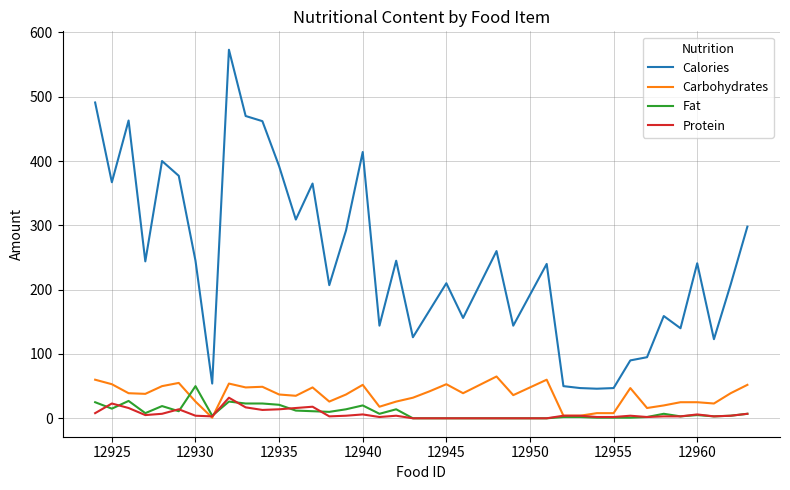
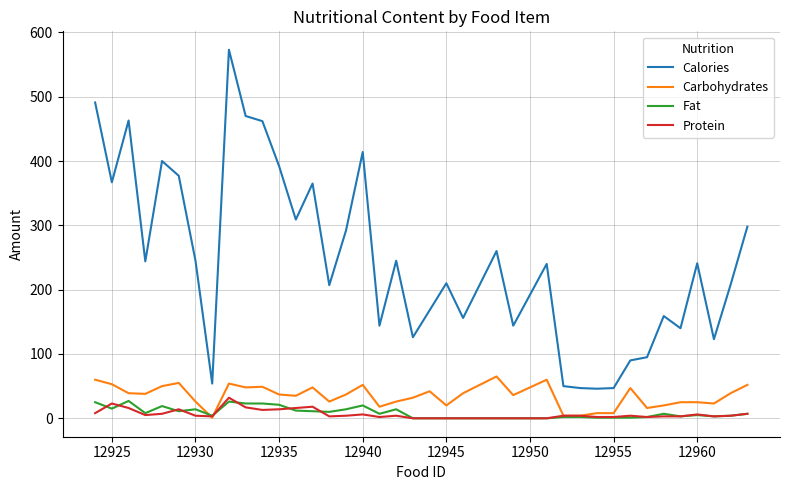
  {
    "Calories": {
      "12925": 370,
      "12930": 250,
      "12935": 390,
      "12940": 410,
      "12945": 210,
      "12950": 190,
      "12955": 50,
      "12960": 240
    },
    "Carbohydrates": {
      "12925": 50,
      "12930": 30,
      "12935": 40,
      "12940": 50,
-     "12945": 50,
+     "12945": 20,
      "12950": 50,
      "12955": 10,
      "12960": 30
    },
    "Fat": {
      "12925": 20,
-     "12930": 50,
+     "12930": 10,
      "12935": 20,
      "12940": 20
    },
    "Protein": {
      "12925": 20,
      "12930": 0,
      "12935": 10,
      "12940": 10
    }
  }
